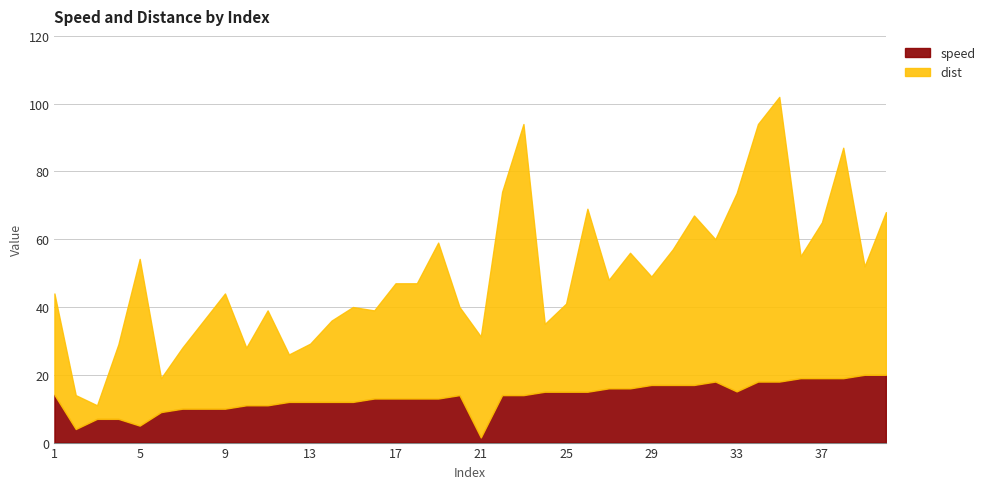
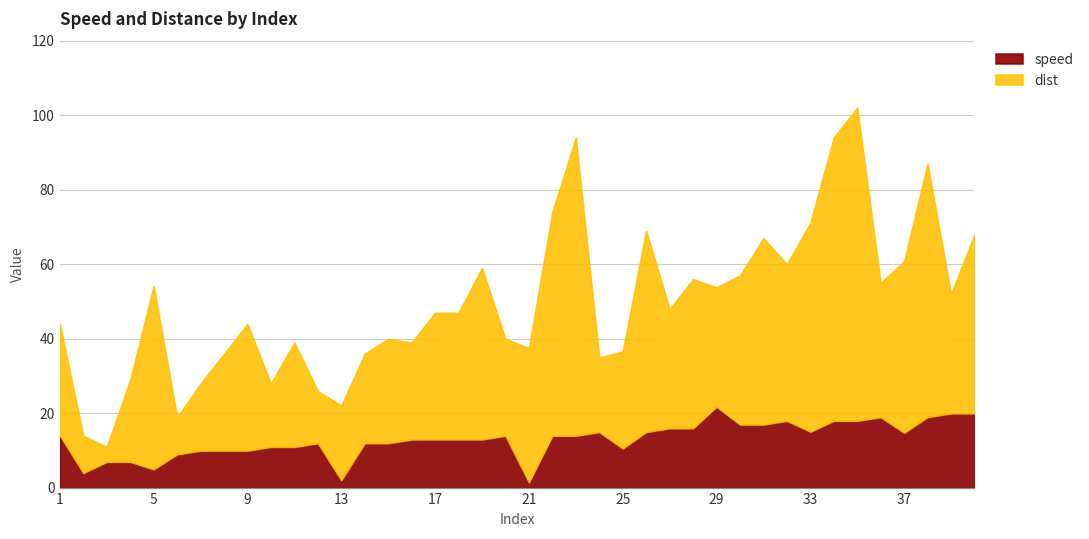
  {
    "speed": {
      "1": 14,
      "5": 5,
      "9": 10,
-     "13": 12,
+     "13": 2,
      "17": 13,
      "21": 2,
-     "25": 15,
-     "29": 17,
+     "25": 11,
+     "29": 22,
      "33": 15,
-     "37": 19
+     "37": 15
    },
    "dist": {
      "1": 30,
      "5": 49,
      "9": 34,
-     "13": 17,
+     "13": 20,
      "17": 34,
-     "21": 30,
+     "21": 36,
      "25": 26,
      "29": 32,
-     "33": 58,
+     "33": 56,
      "37": 46
    }
  }
